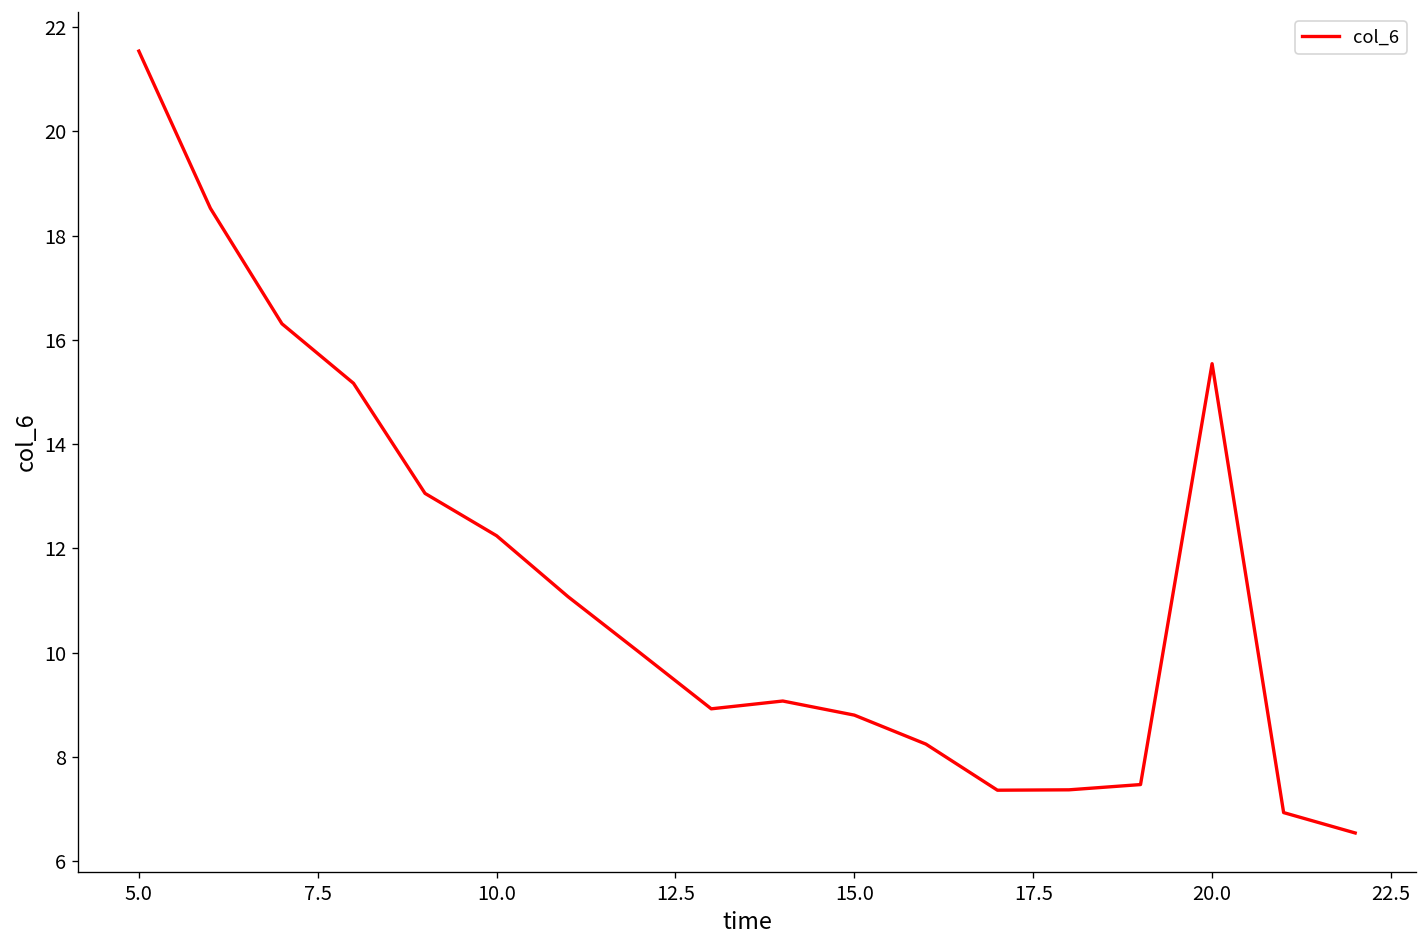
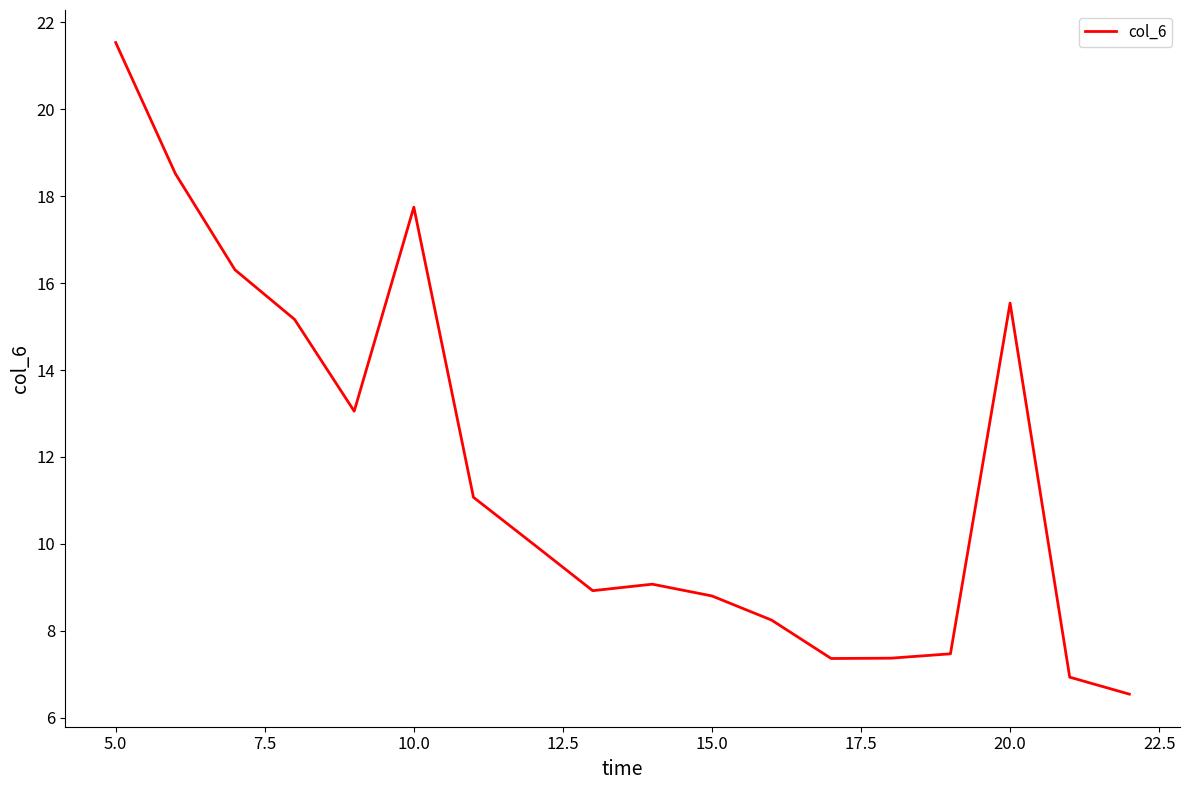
  {
    "5.0": 21.5,
-   "10.0": 12.2,
+   "10.0": 17.7,
    "15.0": 8.8,
    "20.0": 15.5
  }
